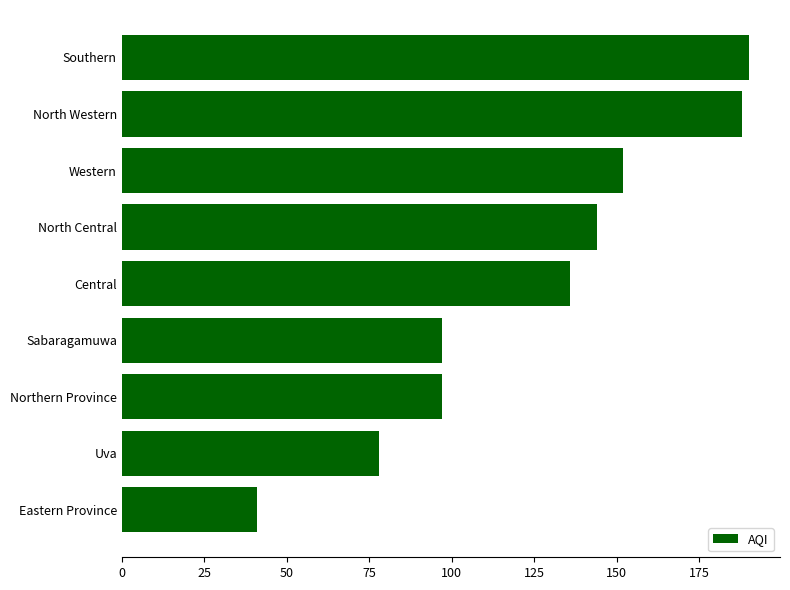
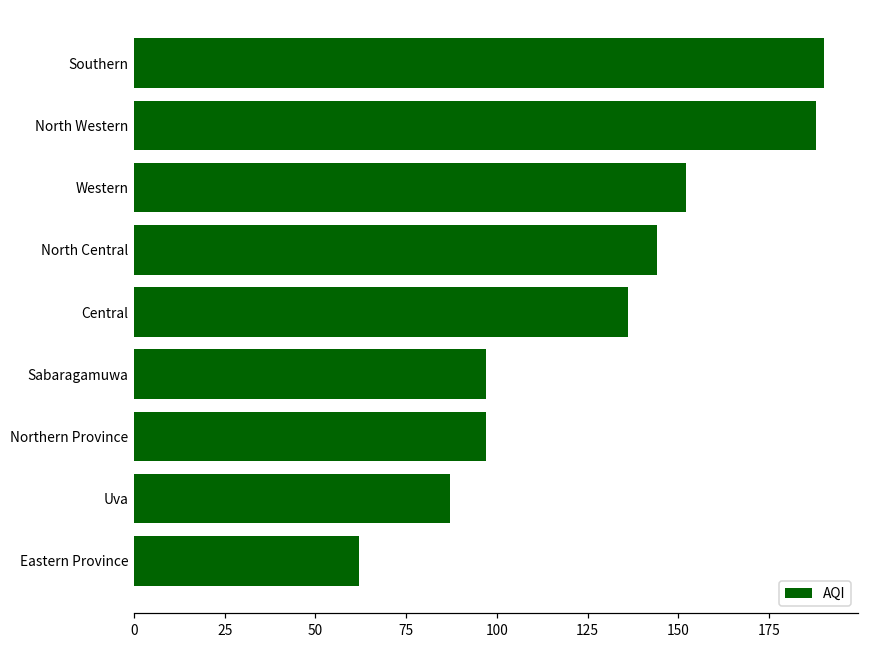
  {
    "Southern": 190,
    "North Western": 188,
    "Western": 152,
    "North Central": 144,
    "Central": 136,
    "Sabaragamuwa": 97,
    "Northern Province": 97,
-   "Uva": 78,
-   "Eastern Province": 41
+   "Uva": 87,
+   "Eastern Province": 62
  }
